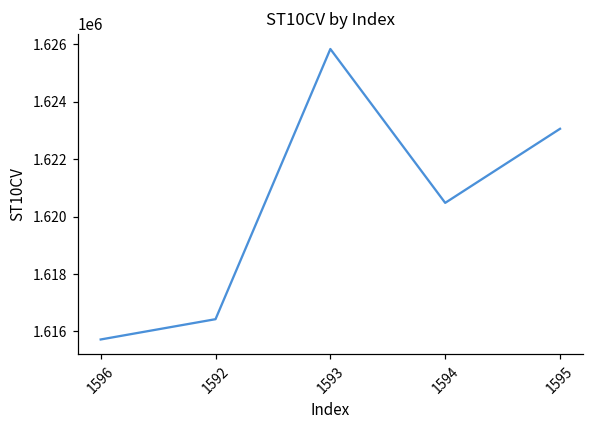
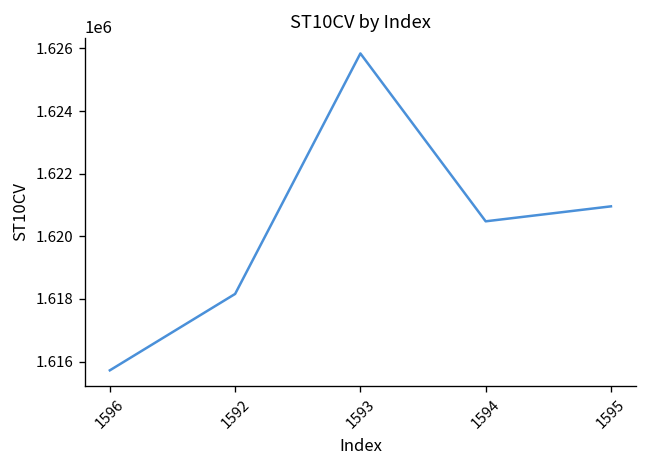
  {
    "1596": 1615700,
-   "1592": 1616400,
+   "1592": 1618200,
    "1593": 1625800,
    "1594": 1620500,
-   "1595": 1623100
+   "1595": 1621000
  }
